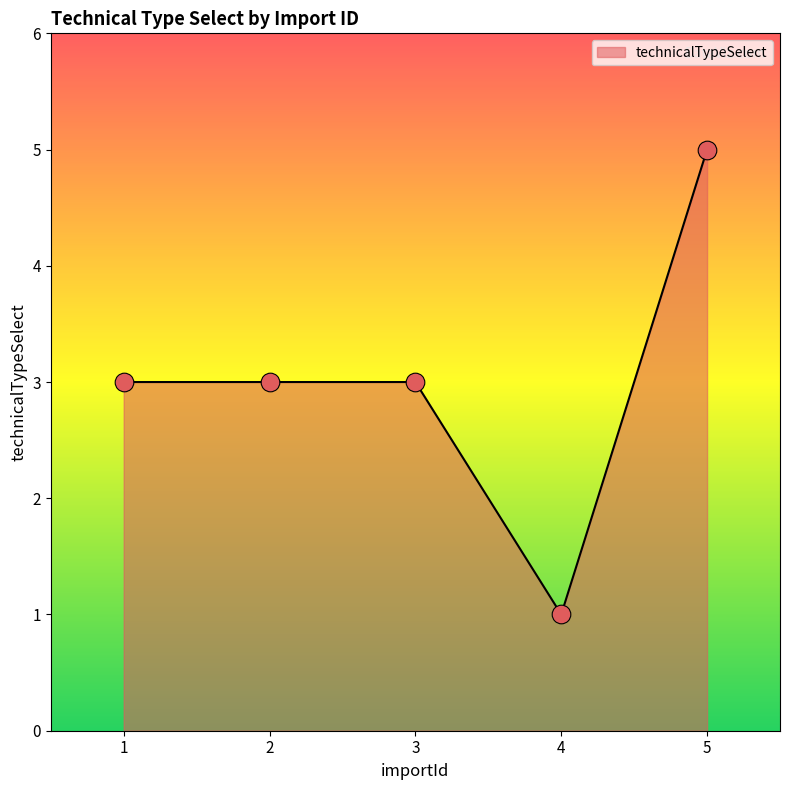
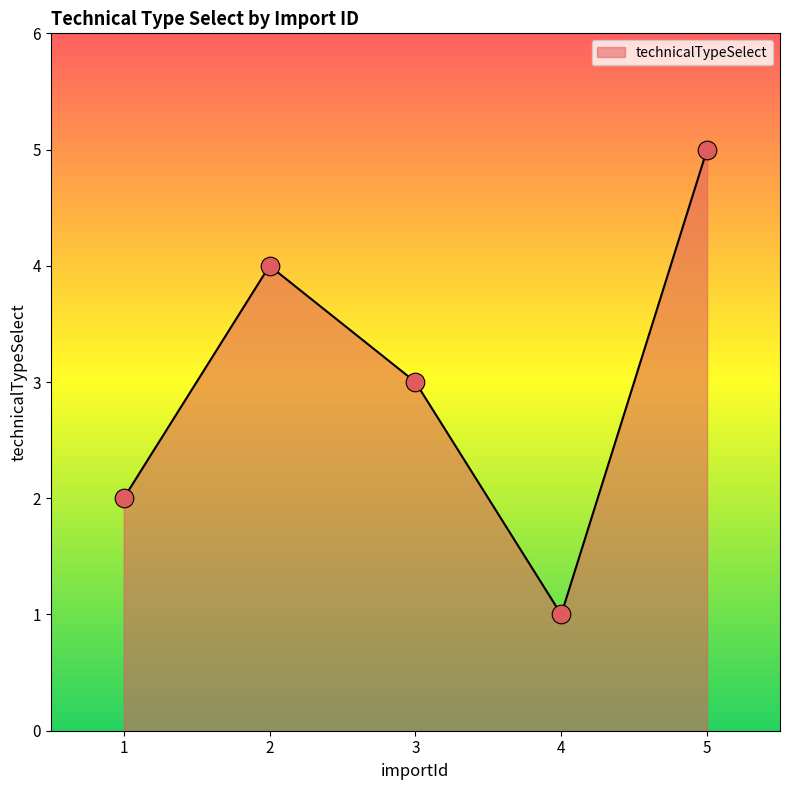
  {
-   "1": 3,
-   "2": 3,
+   "1": 2,
+   "2": 4,
    "3": 3,
    "4": 1,
    "5": 5
  }
